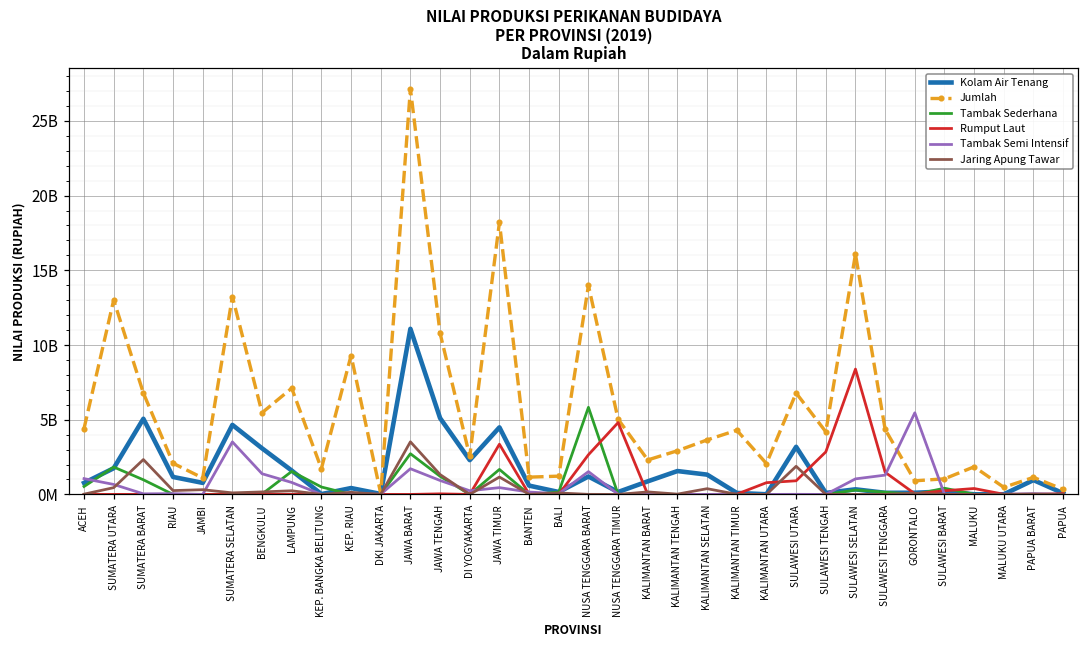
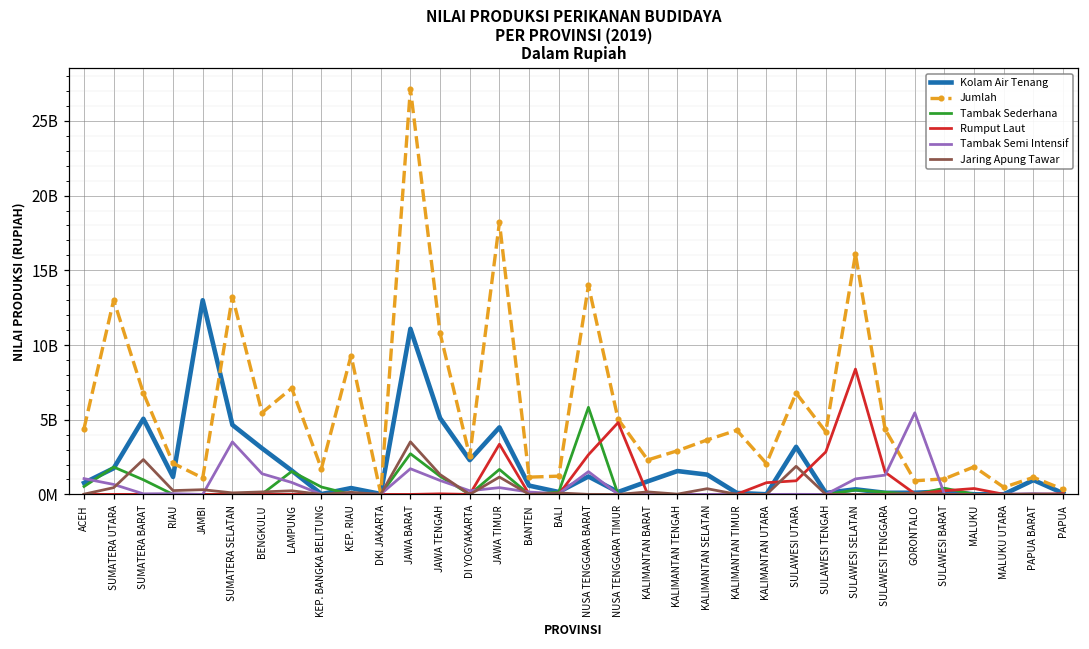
  {
    "Kolam Air Tenang": {
      "ACEH": 800000000,
      "SUMATERA BARAT": 5100000000,
      "RIAU": 1200000000,
-     "JAMBI": 800000000,
+     "JAMBI": 13000000000,
      "SUMATERA SELATAN": 4700000000,
      "BENGKULU": 3100000000,
      "KEP. RIAU": 400000000,
      "JAWA BARAT": 11100000000,
      "JAWA TENGAH": 5100000000,
      "DI YOGYAKARTA": 2300000000,
      "JAWA TIMUR": 4500000000,
      "BANTEN": 600000000,
      "NUSA TENGGARA BARAT": 1200000000,
      "KALIMANTAN BARAT": 900000000,
      "KALIMANTAN TENGAH": 1600000000,
      "KALIMANTAN SELATAN": 1300000000,
      "SULAWESI UTARA": 3200000000
    },
    "Jumlah": {
      "ACEH": 4400000000,
      "SUMATERA UTARA": 13000000000,
      "SUMATERA BARAT": 6800000000,
      "RIAU": 2100000000,
      "JAMBI": 1100000000,
      "SUMATERA SELATAN": 13200000000,
      "BENGKULU": 5500000000,
      "LAMPUNG": 7100000000,
      "KEP. BANGKA BELITUNG": 1700000000,
      "KEP. RIAU": 9300000000,
      "JAWA BARAT": 27200000000,
      "JAWA TENGAH": 10800000000,
      "DI YOGYAKARTA": 2600000000,
      "JAWA TIMUR": 18200000000,
      "BANTEN": 1200000000,
      "BALI": 1200000000,
      "NUSA TENGGARA BARAT": 14000000000,
      "NUSA TENGGARA TIMUR": 5000000000,
      "KALIMANTAN BARAT": 2300000000,
      "KALIMANTAN TENGAH": 2900000000,
      "KALIMANTAN SELATAN": 3600000000,
      "KALIMANTAN TIMUR": 4300000000,
      "KALIMANTAN UTARA": 2100000000,
      "SULAWESI UTARA": 6800000000,
      "SULAWESI TENGAH": 4200000000,
      "SULAWESI SELATAN": 16100000000,
      "SULAWESI TENGGARA": 4400000000,
      "GORONTALO": 900000000,
      "SULAWESI BARAT": 1000000000,
      "MALUKU": 1800000000,
      "MALUKU UTARA": 500000000,
      "PAPUA": 300000000
    },
    "Tambak Sederhana": {
      "ACEH": 500000000,
      "SUMATERA BARAT": 1000000000,
      "KEP. BANGKA BELITUNG": 500000000,
      "JAWA BARAT": 2700000000,
      "JAWA TIMUR": 1700000000,
      "NUSA TENGGARA BARAT": 5800000000
    },
    "Rumput Laut": {
      "SUMATERA UTARA": 0,
      "LAMPUNG": 0,
      "JAWA BARAT": 0,
      "JAWA TENGAH": 0,
      "JAWA TIMUR": 3400000000,
      "NUSA TENGGARA BARAT": 2700000000,
      "NUSA TENGGARA TIMUR": 4800000000,
      "KALIMANTAN UTARA": 800000000,
      "SULAWESI UTARA": 900000000,
      "SULAWESI TENGAH": 2800000000,
      "SULAWESI SELATAN": 8400000000,
      "SULAWESI TENGGARA": 1500000000,
      "MALUKU": 400000000
    },
    "Tambak Semi Intensif": {
      "ACEH": 1100000000,
      "SUMATERA UTARA": 700000000,
      "SUMATERA SELATAN": 3500000000,
      "BENGKULU": 1400000000,
      "LAMPUNG": 800000000,
      "JAWA BARAT": 1700000000,
      "JAWA TENGAH": 900000000,
      "DI YOGYAKARTA": 200000000,
      "JAWA TIMUR": 500000000,
      "NUSA TENGGARA BARAT": 1500000000,
      "SULAWESI SELATAN": 1000000000,
      "SULAWESI TENGGARA": 1300000000,
      "GORONTALO": 5500000000
    },
    "Jaring Apung Tawar": {
      "SUMATERA UTARA": 500000000,
      "SUMATERA BARAT": 2300000000,
      "RIAU": 300000000,
      "JAMBI": 300000000,
      "LAMPUNG": 200000000,
      "JAWA BARAT": 3500000000,
      "JAWA TIMUR": 1200000000,
      "NUSA TENGGARA BARAT": 0,
      "KALIMANTAN SELATAN": 400000000,
      "SULAWESI UTARA": 1900000000,
      "SULAWESI SELATAN": 0
    }
  }
